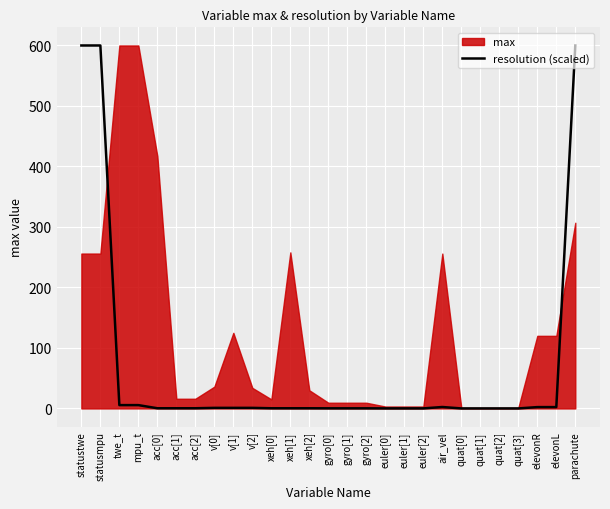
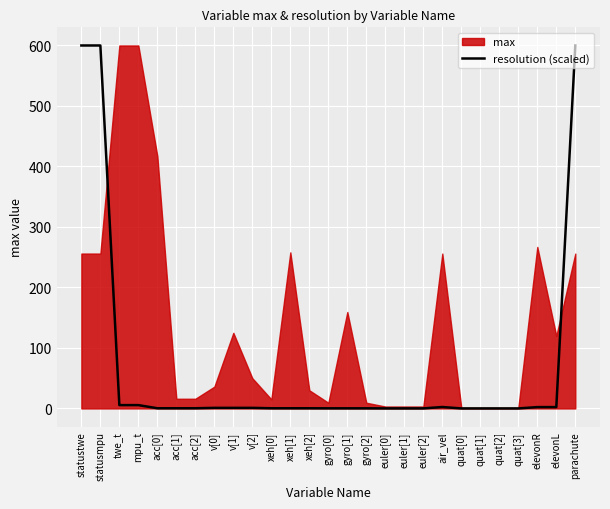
  {
    "resolution (scaled)": {
      "statustwe": 600,
      "statusmpu": 600,
      "twe_t": 10,
      "mpu_t": 10,
      "acc[0]": 0,
      "acc[1]": 0,
      "acc[2]": 0,
      "v[0]": 0,
      "v[1]": 0,
      "v[2]": 0,
      "xeh[0]": 0,
      "xeh[1]": 0,
      "xeh[2]": 0,
      "gyro[0]": 0,
      "gyro[1]": 0,
      "gyro[2]": 0,
      "air_vel": 0,
      "elevonR": 0,
      "elevonL": 0
    },
    "max": {
      "statustwe": 260,
      "statusmpu": 260,
      "twe_t": 600,
      "mpu_t": 600,
      "acc[0]": 420,
      "acc[1]": 20,
      "acc[2]": 20,
      "v[0]": 40,
      "v[1]": 130,
-     "v[2]": 30,
+     "v[2]": 50,
      "xeh[0]": 20,
      "xeh[1]": 260,
      "xeh[2]": 30,
      "gyro[0]": 10,
-     "gyro[1]": 10,
+     "gyro[1]": 160,
      "gyro[2]": 10,
      "air_vel": 260,
-     "elevonR": 120,
+     "elevonR": 270,
      "elevonL": 120,
-     "parachute": 310
+     "parachute": 260
    }
  }
